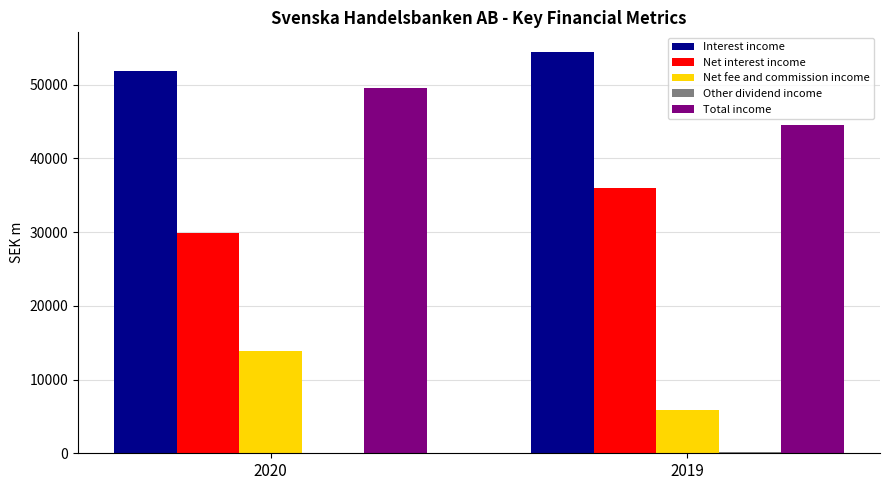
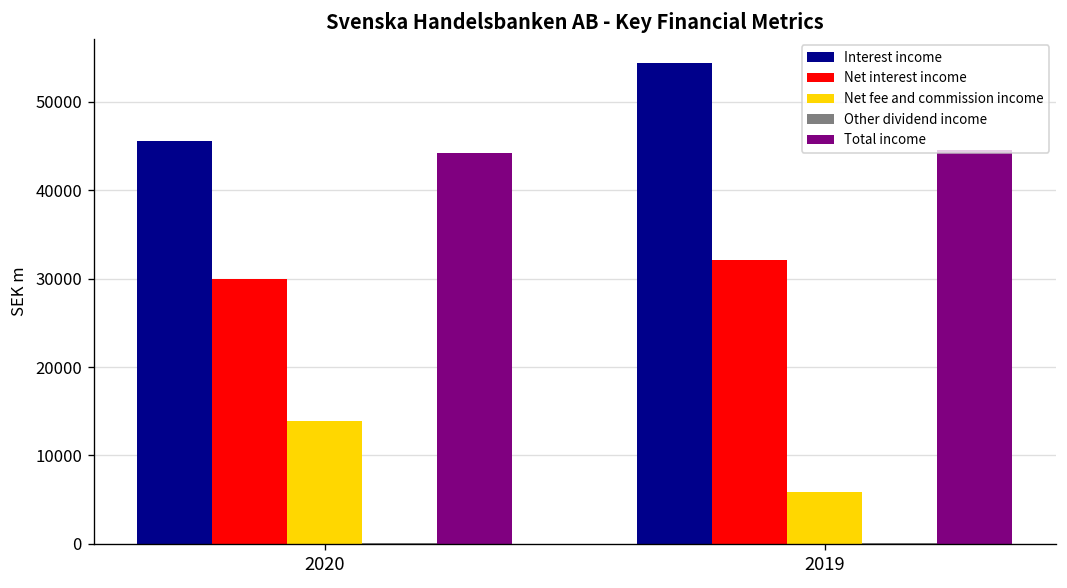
  {
    "Interest income": {
-     "2020": 52000,
+     "2020": 46000,
      "2019": 54000
    },
    "Net interest income": {
      "2020": 30000,
-     "2019": 36000
+     "2019": 32000
    },
    "Net fee and commission income": {
      "2020": 14000,
      "2019": 6000
    },
    "Total income": {
-     "2020": 50000,
+     "2020": 44000,
      "2019": 45000
    }
  }
